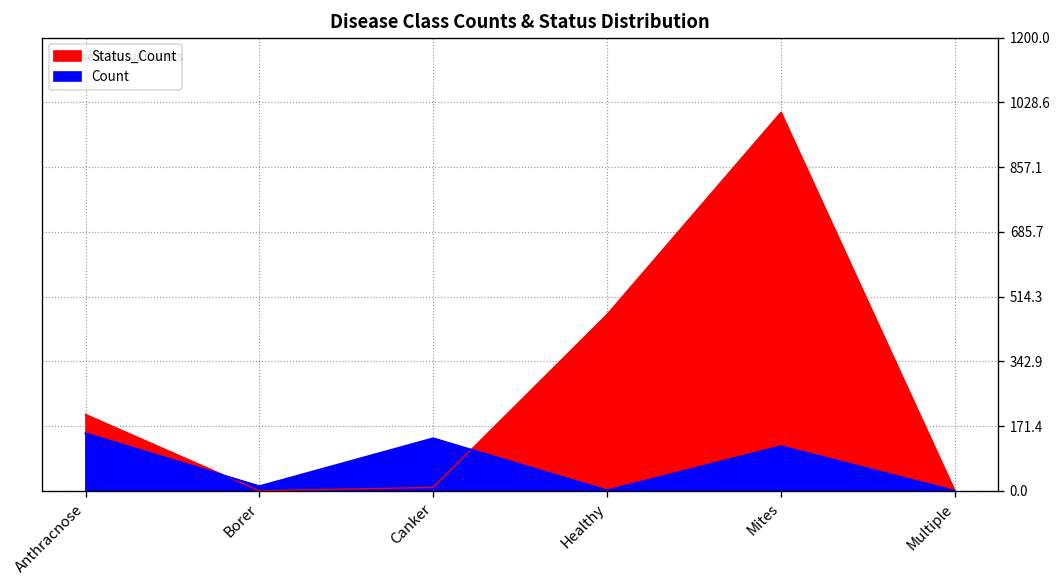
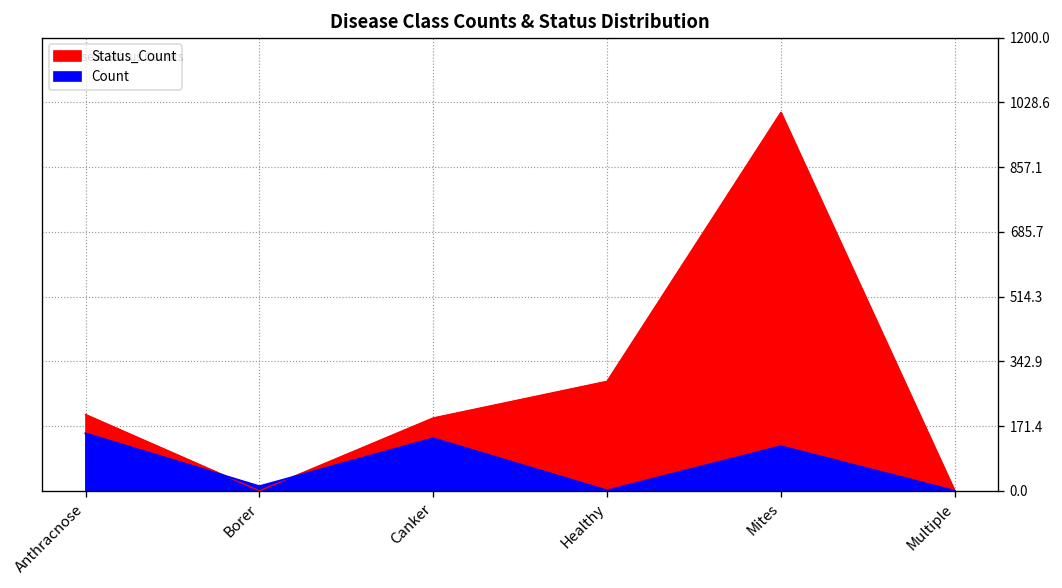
  {
    "Status_Count": {
      "Anthracnose": 200,
      "Borer": 0,
-     "Canker": 10,
-     "Healthy": 470,
+     "Canker": 190,
+     "Healthy": 290,
      "Mites": 1000
    },
    "Count": {
      "Anthracnose": 150,
      "Borer": 10,
      "Canker": 140,
      "Healthy": 0,
      "Mites": 120
    }
  }
